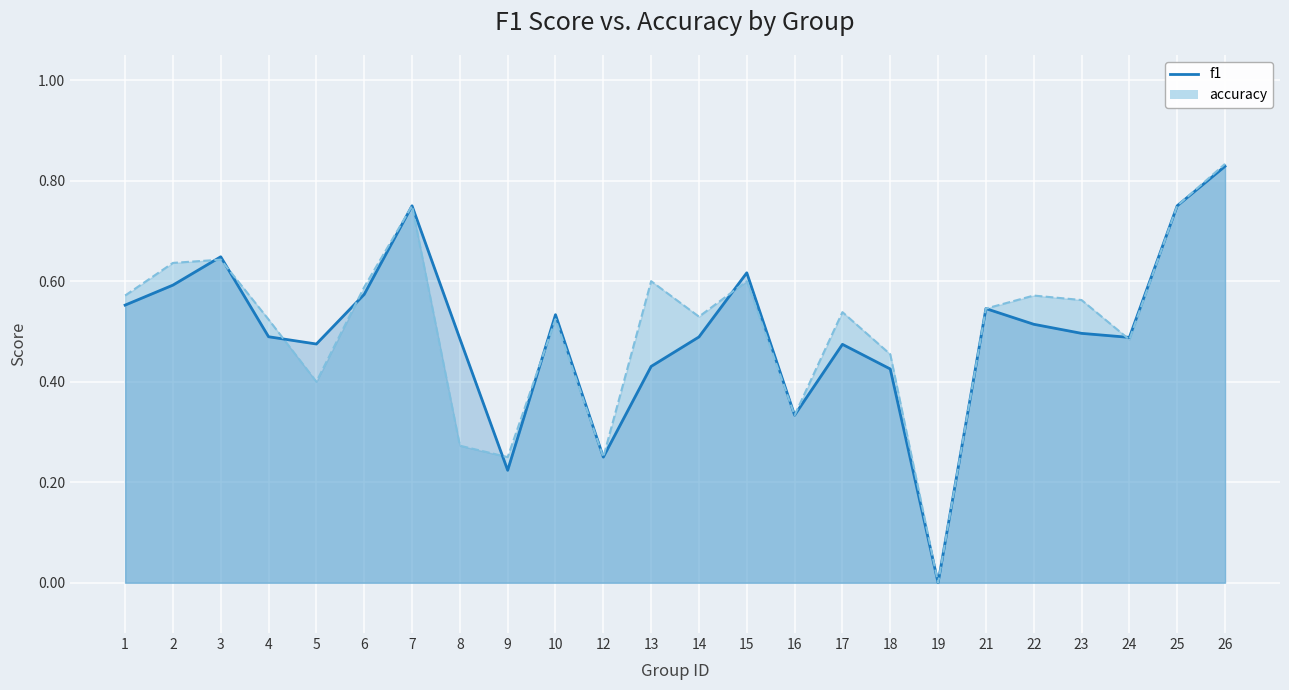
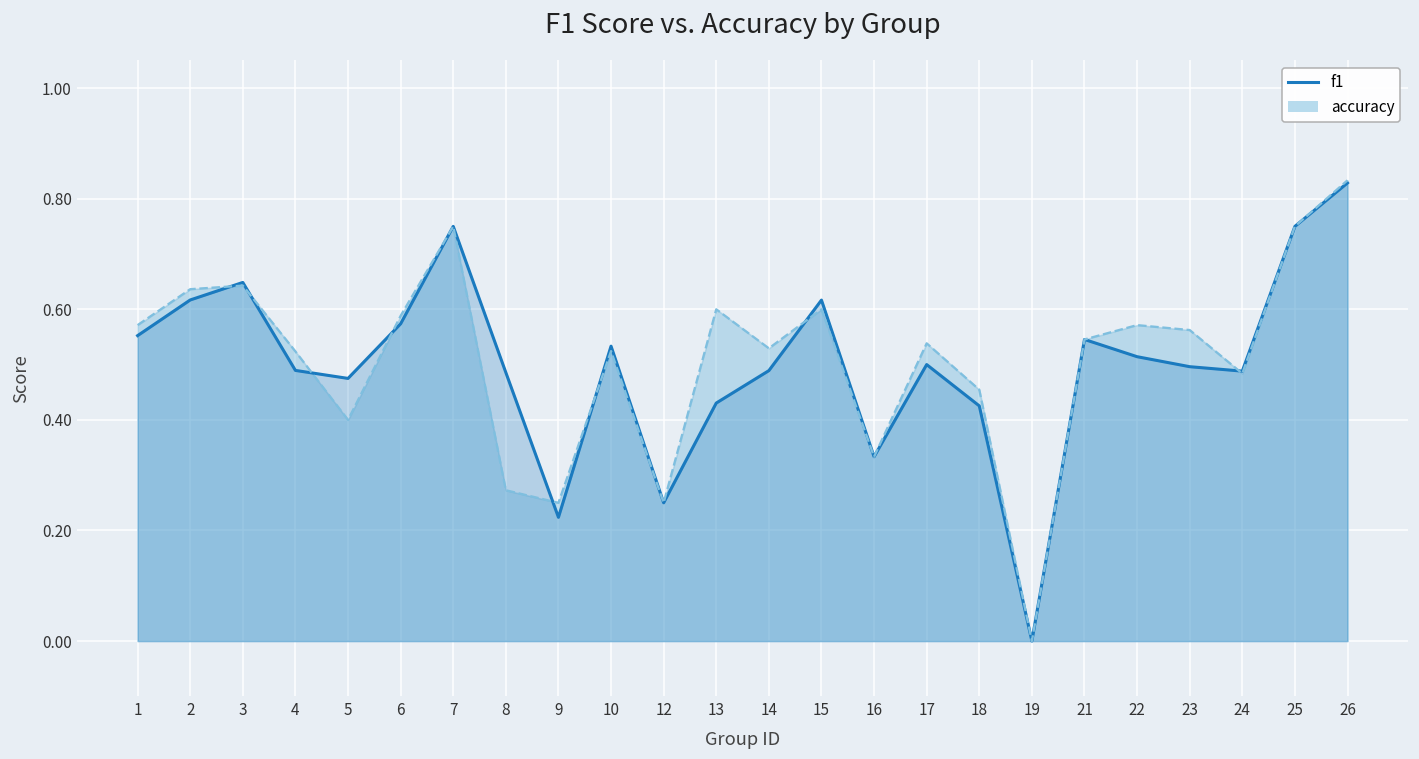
  {
    "f1": {
      "1": 0.55,
-     "2": 0.59,
+     "2": 0.62,
      "3": 0.65,
      "4": 0.49,
      "5": 0.48,
      "6": 0.57,
      "8": 0.49,
      "9": 0.22,
      "10": 0.53,
      "13": 0.43,
      "14": 0.49,
      "15": 0.62,
-     "17": 0.47,
+     "17": 0.50,
      "18": 0.43,
      "22": 0.51,
      "23": 0.50
    },
    "accuracy": {
      "1": 0.57,
      "2": 0.64,
      "3": 0.64,
      "4": 0.52,
      "5": 0.40,
      "6": 0.59,
      "8": 0.27,
      "9": 0.25,
      "10": 0.52,
      "13": 0.60,
      "14": 0.53,
      "15": 0.60,
      "17": 0.54,
      "18": 0.45,
      "22": 0.57,
      "23": 0.56
    }
  }
